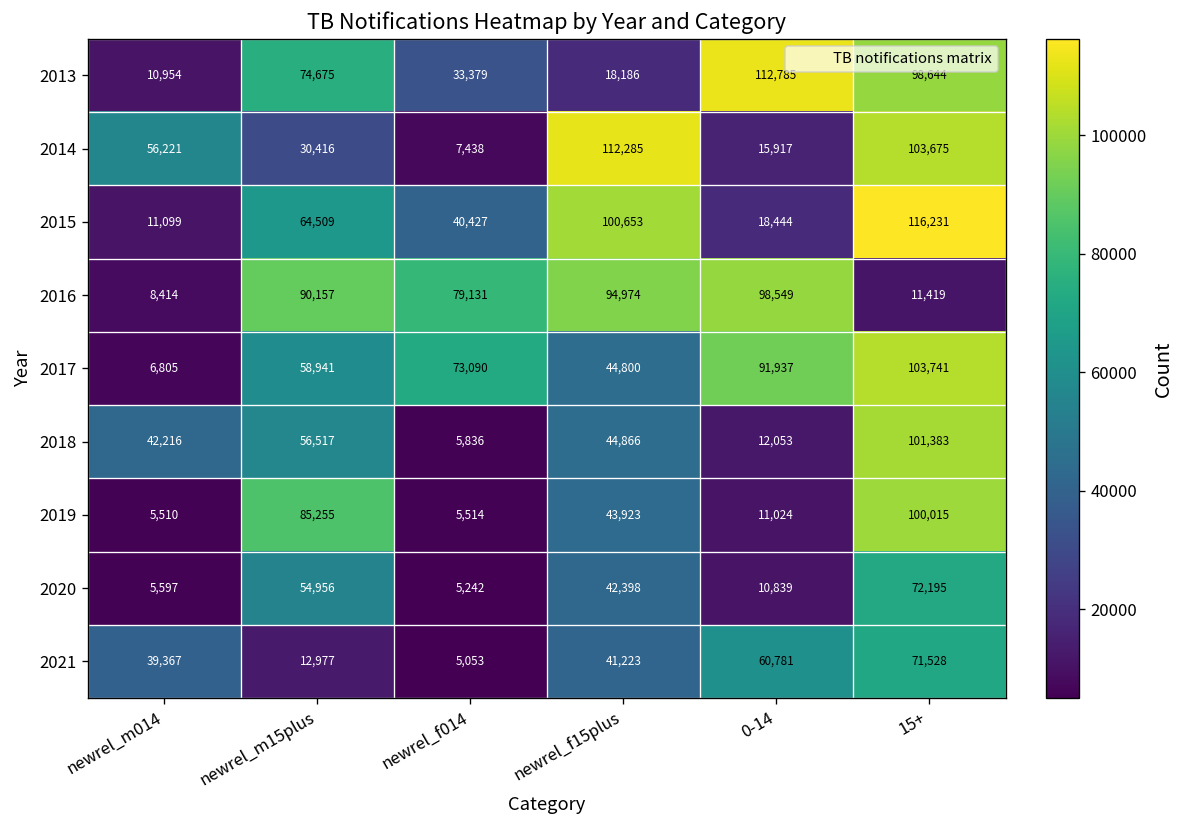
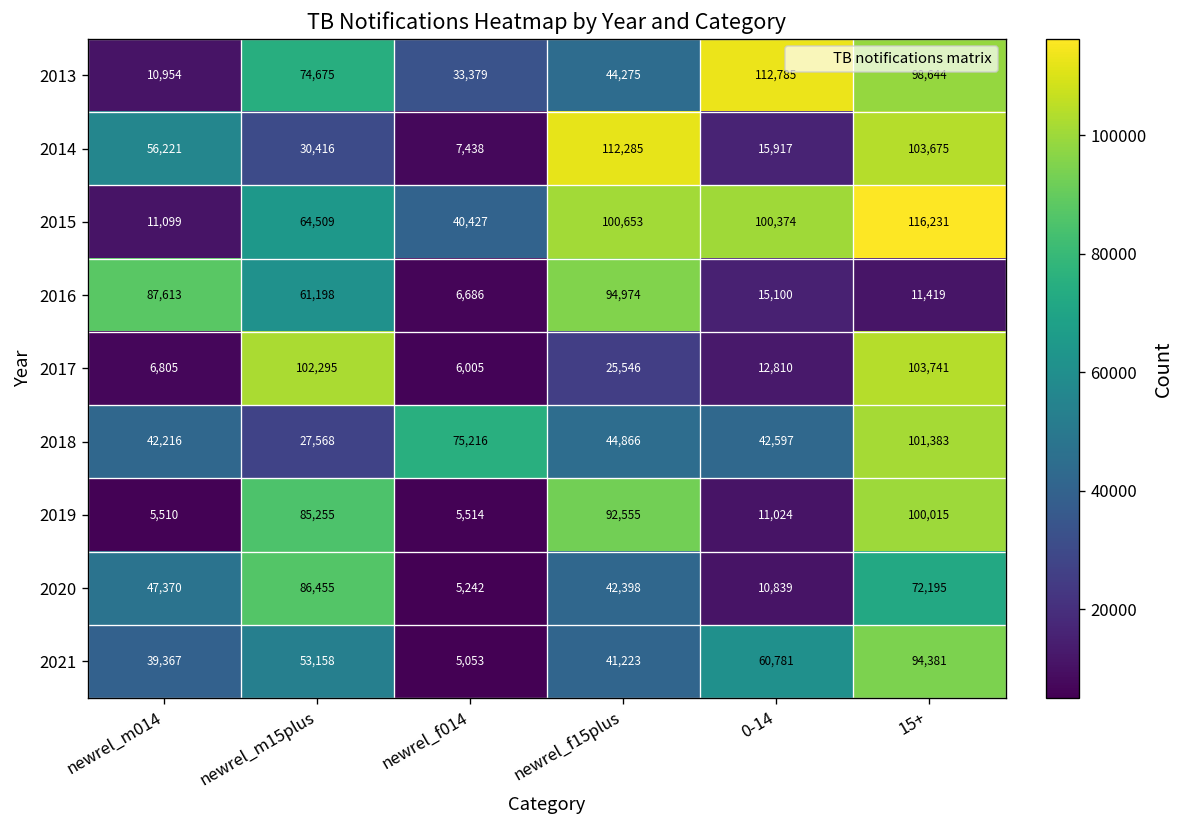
  {
    "2013": {
      "newrel_m014": "10,954",
      "newrel_m15plus": "74,675",
      "newrel_f014": "33,379",
-     "newrel_f15plus": "18,186"
+     "newrel_f15plus": "44,275"
    },
    "2014": {
      "newrel_m014": "56,221",
      "newrel_m15plus": "30,416",
      "newrel_f014": "7,438",
      "newrel_f15plus": "112,285",
      "0-14": "15,917",
      "15+": "103,675"
    },
    "2015": {
      "newrel_m014": "11,099",
      "newrel_m15plus": "64,509",
      "newrel_f014": "40,427",
      "newrel_f15plus": "100,653",
-     "0-14": "18,444",
+     "0-14": "100,374",
      "15+": "116,231"
    },
    "2016": {
-     "newrel_m014": "8,414",
-     "newrel_m15plus": "90,157",
-     "newrel_f014": "79,131",
+     "newrel_m014": "87,613",
+     "newrel_m15plus": "61,198",
+     "newrel_f014": "6,686",
      "newrel_f15plus": "94,974",
-     "0-14": "98,549",
+     "0-14": "15,100",
      "15+": "11,419"
    },
    "2017": {
      "newrel_m014": "6,805",
-     "newrel_m15plus": "58,941",
-     "newrel_f014": "73,090",
-     "newrel_f15plus": "44,800",
-     "0-14": "91,937",
+     "newrel_m15plus": "102,295",
+     "newrel_f014": "6,005",
+     "newrel_f15plus": "25,546",
+     "0-14": "12,810",
      "15+": "103,741"
    },
    "2018": {
      "newrel_m014": "42,216",
-     "newrel_m15plus": "56,517",
-     "newrel_f014": "5,836",
+     "newrel_m15plus": "27,568",
+     "newrel_f014": "75,216",
      "newrel_f15plus": "44,866",
-     "0-14": "12,053",
+     "0-14": "42,597",
      "15+": "101,383"
    },
    "2019": {
      "newrel_m014": "5,510",
      "newrel_m15plus": "85,255",
      "newrel_f014": "5,514",
-     "newrel_f15plus": "43,923",
+     "newrel_f15plus": "92,555",
      "0-14": "11,024",
      "15+": "100,015"
    },
    "2020": {
-     "newrel_m014": "5,597",
-     "newrel_m15plus": "54,956",
+     "newrel_m014": "47,370",
+     "newrel_m15plus": "86,455",
      "newrel_f014": "5,242",
      "newrel_f15plus": "42,398",
      "0-14": "10,839",
      "15+": "72,195"
    },
    "2021": {
      "newrel_m014": "39,367",
-     "newrel_m15plus": "12,977",
+     "newrel_m15plus": "53,158",
      "newrel_f014": "5,053",
      "newrel_f15plus": "41,223",
      "0-14": "60,781",
-     "15+": "71,528"
+     "15+": "94,381"
    }
  }
